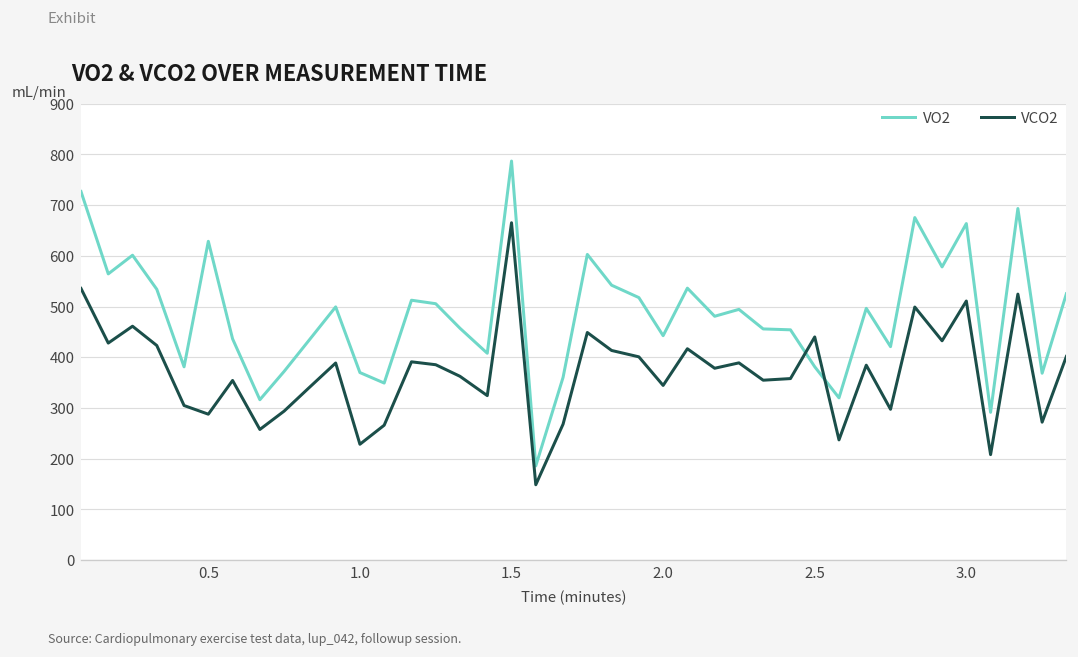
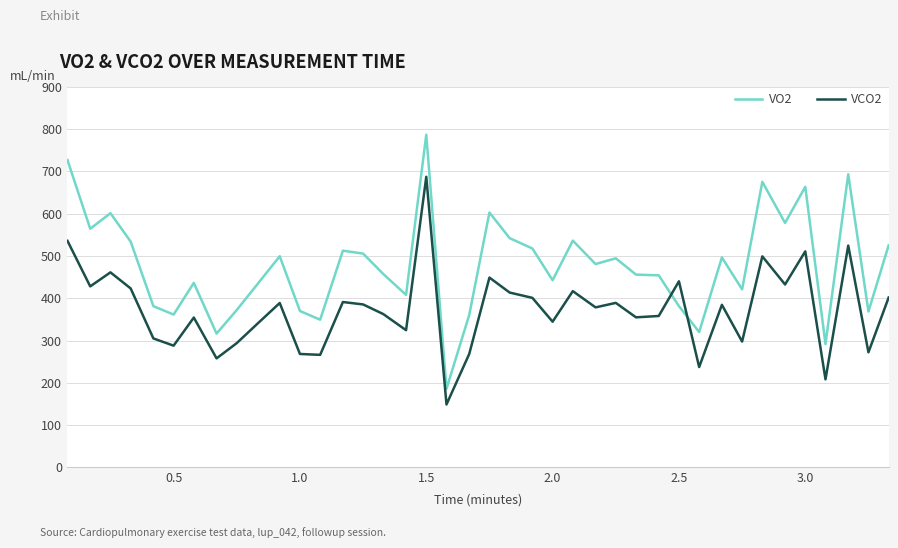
  {
    "VO2": {
-     "0.5": 630,
+     "0.5": 360,
      "1.0": 370,
      "1.5": 790,
      "2.0": 440,
      "2.5": 380,
      "3.0": 660
    },
    "VCO2": {
      "0.5": 290,
-     "1.0": 230,
-     "1.5": 670,
+     "1.0": 270,
+     "1.5": 690,
      "2.0": 340,
      "2.5": 440,
      "3.0": 510
    }
  }
